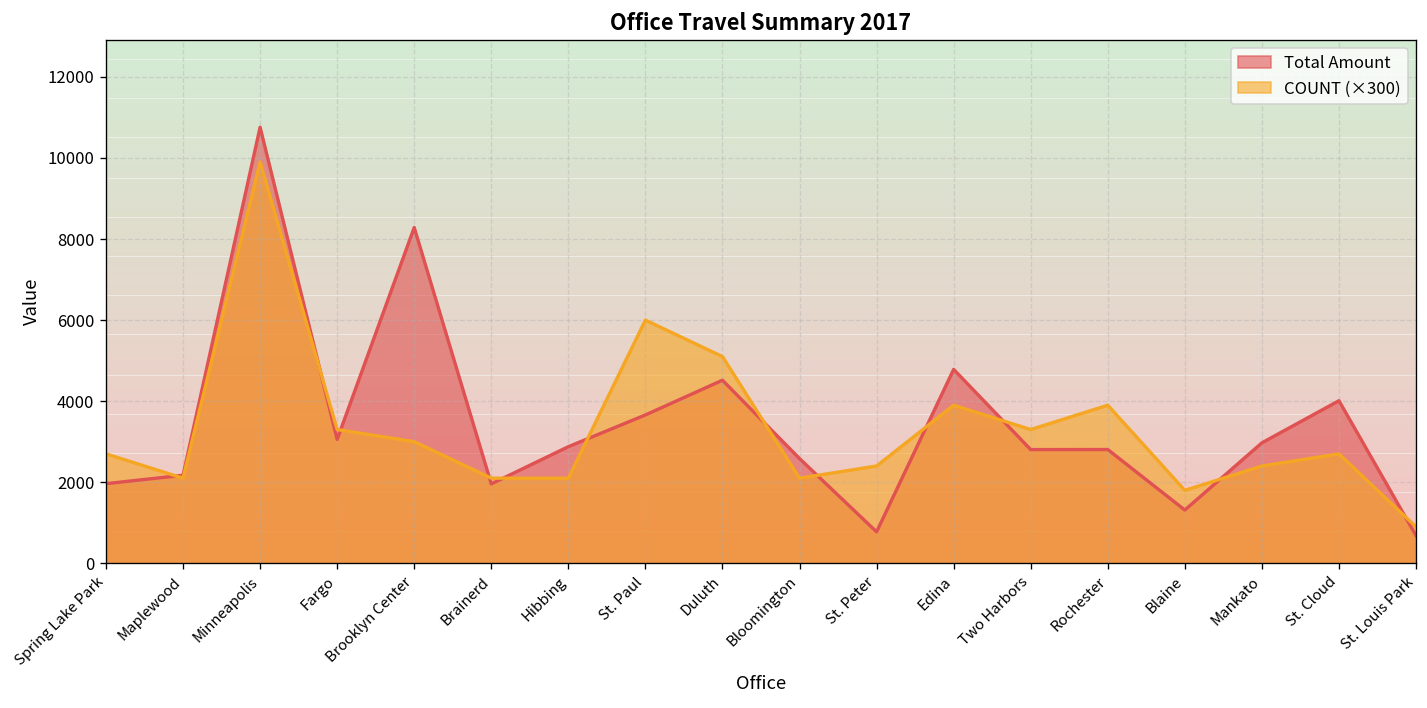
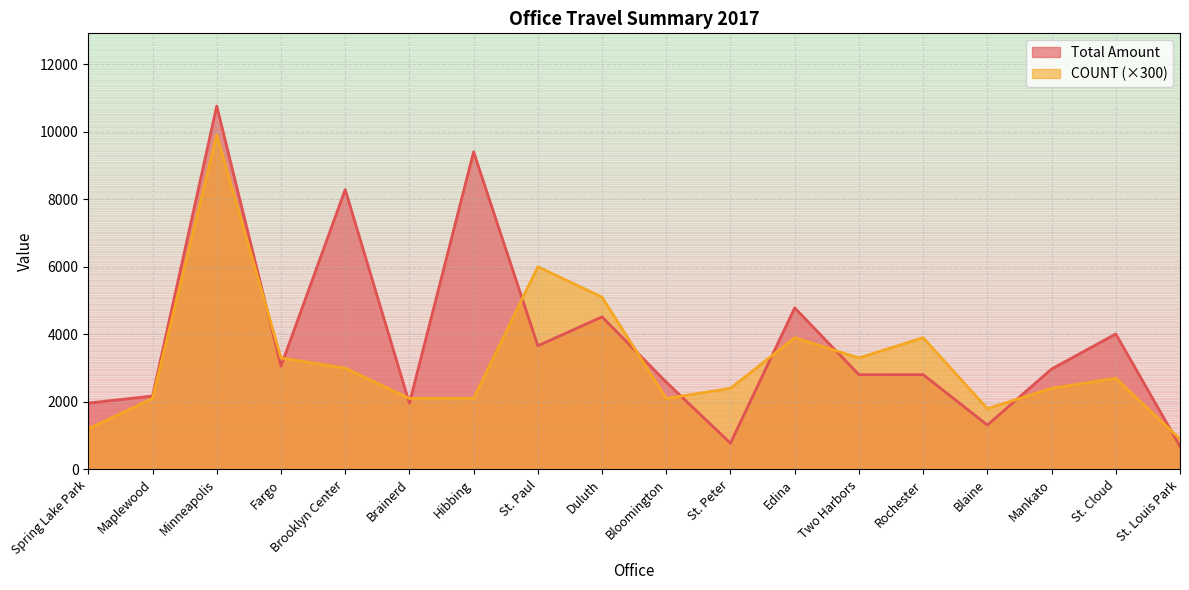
  {
    "Total Amount": {
      "Spring Lake Park": 2000,
      "Minneapolis": 10800,
      "Fargo": 3100,
      "Brooklyn Center": 8300,
      "Brainerd": 2000,
-     "Hibbing": 2900,
+     "Hibbing": 9400,
      "St. Paul": 3700,
      "Duluth": 4500,
      "Bloomington": 2600,
      "St. Peter": 800,
      "Edina": 4800,
      "Two Harbors": 2800,
      "Rochester": 2800,
      "Blaine": 1300,
      "Mankato": 3000,
      "St. Cloud": 4000,
      "St. Louis Park": 700
    },
    "COUNT (×300)": {
-     "Spring Lake Park": 2700,
+     "Spring Lake Park": 1200,
      "Minneapolis": 9900,
      "Fargo": 3300,
      "Brooklyn Center": 3000,
      "Brainerd": 2100,
      "Hibbing": 2100,
      "St. Paul": 6000,
      "Duluth": 5100,
      "Bloomington": 2100,
      "St. Peter": 2400,
      "Edina": 3900,
      "Two Harbors": 3300,
      "Rochester": 3900,
      "Blaine": 1800,
      "Mankato": 2400,
      "St. Cloud": 2700,
      "St. Louis Park": 900
    }
  }
